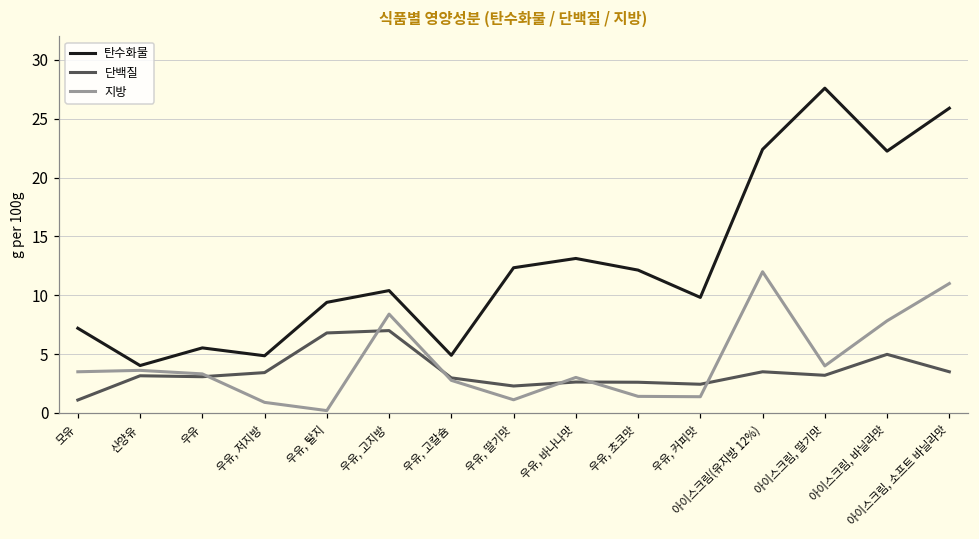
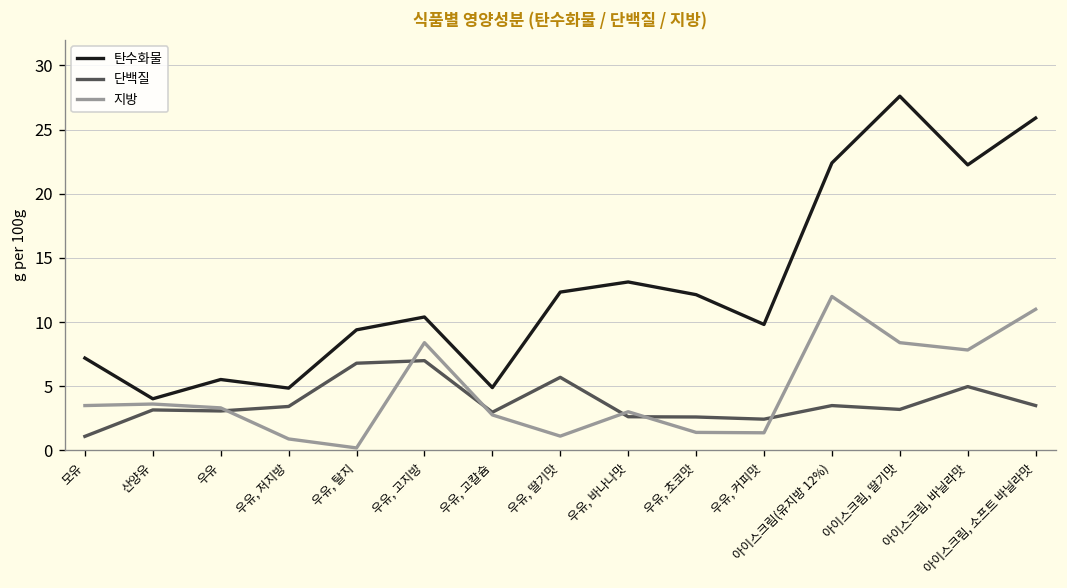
  {
    "탄수화물": {
      "모유": 7.2,
      "산양유": 4.0,
      "우유": 5.5,
      "우유, 저지방": 4.9,
      "우유, 탈지": 9.4,
      "우유, 고지방": 10.4,
      "우유, 고칼슘": 4.9,
      "우유, 딸기맛": 12.3,
      "우유, 바나나맛": 13.1,
      "우유, 초코맛": 12.1,
      "우유, 커피맛": 9.8,
      "아이스크림(유지방 12%)": 22.4,
      "아이스크림, 딸기맛": 27.6,
      "아이스크림, 바닐라맛": 22.3,
      "아이스크림, 소프트 바닐라맛": 25.9
    },
    "단백질": {
      "모유": 1.1,
      "산양유": 3.2,
      "우유": 3.1,
      "우유, 저지방": 3.4,
      "우유, 탈지": 6.8,
      "우유, 고지방": 7.0,
-     "우유, 딸기맛": 2.3,
+     "우유, 딸기맛": 5.7,
      "우유, 바나나맛": 2.6,
      "우유, 초코맛": 2.6,
      "우유, 커피맛": 2.4,
      "아이스크림(유지방 12%)": 3.5,
      "아이스크림, 딸기맛": 3.2,
      "아이스크림, 바닐라맛": 5.0,
      "아이스크림, 소프트 바닐라맛": 3.5
    },
    "지방": {
      "모유": 3.5,
      "산양유": 3.6,
      "우유": 3.3,
      "우유, 저지방": 0.9,
      "우유, 탈지": 0.2,
      "우유, 고지방": 8.4,
      "우유, 딸기맛": 1.1,
      "우유, 바나나맛": 3.0,
      "우유, 초코맛": 1.4,
      "우유, 커피맛": 1.4,
      "아이스크림(유지방 12%)": 12.0,
-     "아이스크림, 딸기맛": 4.0,
+     "아이스크림, 딸기맛": 8.4,
      "아이스크림, 바닐라맛": 7.8,
      "아이스크림, 소프트 바닐라맛": 11.0
    }
  }
